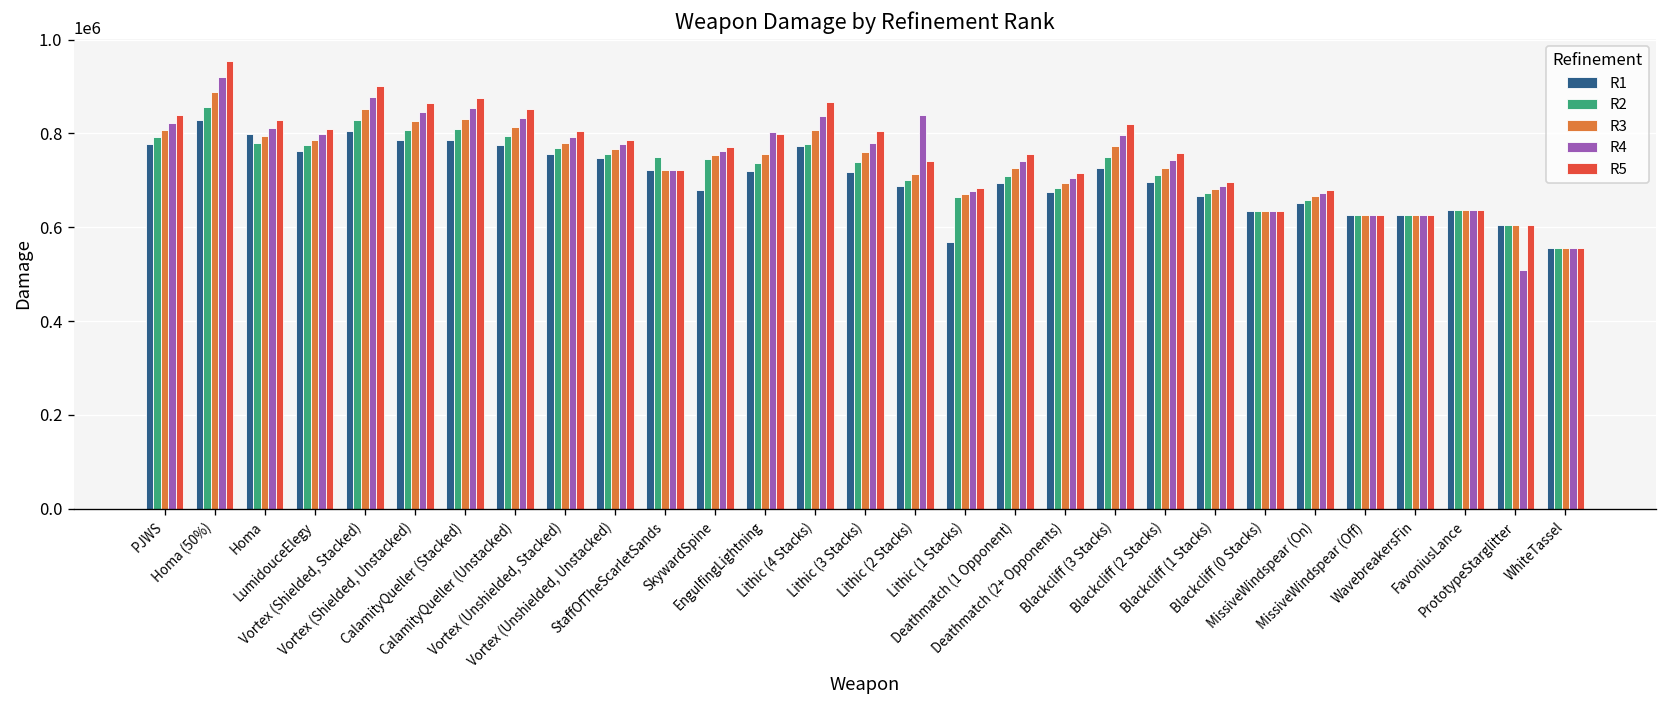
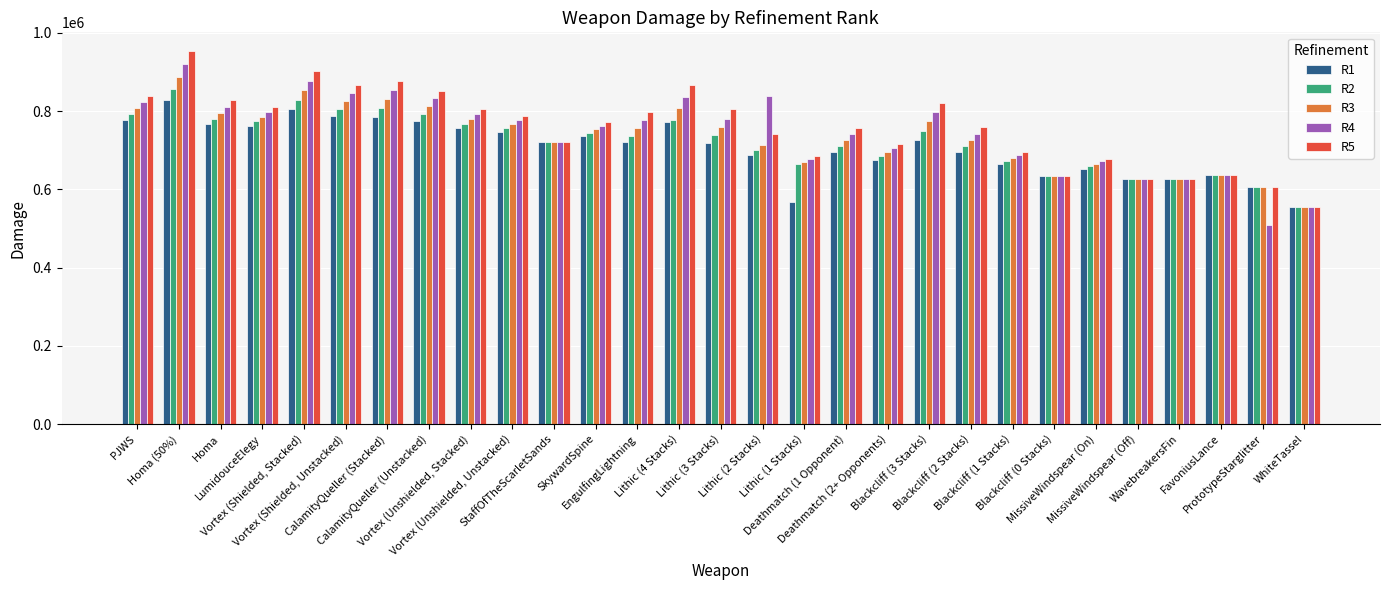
  {
    "R1": {
      "PJWS": 780000,
      "Homa (50%)": 830000,
-     "Homa": 800000,
+     "Homa": 770000,
      "LumidouceElegy": 760000,
      "Vortex (Shielded, Stacked)": 800000,
      "Vortex (Shielded, Unstacked)": 790000,
      "CalamityQueller (Stacked)": 790000,
      "CalamityQueller (Unstacked)": 770000,
      "Vortex (Unshielded, Stacked)": 760000,
      "Vortex (Unshielded, Unstacked)": 750000,
      "StaffOfTheScarletSands": 720000,
-     "SkywardSpine": 680000,
+     "SkywardSpine": 740000,
      "EngulfingLightning": 720000,
      "Lithic (4 Stacks)": 770000,
      "Lithic (3 Stacks)": 720000,
      "Lithic (2 Stacks)": 690000,
      "Lithic (1 Stacks)": 570000,
      "Deathmatch (1 Opponent)": 690000,
      "Deathmatch (2+ Opponents)": 670000,
      "Blackcliff (3 Stacks)": 730000,
      "Blackcliff (2 Stacks)": 700000,
      "Blackcliff (1 Stacks)": 670000,
      "Blackcliff (0 Stacks)": 640000,
      "MissiveWindspear (On)": 650000,
      "MissiveWindspear (Off)": 630000,
      "WavebreakersFin": 630000,
      "FavoniusLance": 640000,
      "PrototypeStarglitter": 610000,
      "WhiteTassel": 550000
    },
    "R2": {
      "PJWS": 790000,
      "Homa (50%)": 860000,
      "Homa": 780000,
      "LumidouceElegy": 770000,
      "Vortex (Shielded, Stacked)": 830000,
      "Vortex (Shielded, Unstacked)": 810000,
      "CalamityQueller (Stacked)": 810000,
      "CalamityQueller (Unstacked)": 790000,
      "Vortex (Unshielded, Stacked)": 770000,
      "Vortex (Unshielded, Unstacked)": 760000,
-     "StaffOfTheScarletSands": 750000,
+     "StaffOfTheScarletSands": 720000,
      "SkywardSpine": 740000,
      "EngulfingLightning": 740000,
      "Lithic (4 Stacks)": 780000,
      "Lithic (3 Stacks)": 740000,
      "Lithic (2 Stacks)": 700000,
      "Lithic (1 Stacks)": 660000,
      "Deathmatch (1 Opponent)": 710000,
      "Deathmatch (2+ Opponents)": 680000,
      "Blackcliff (3 Stacks)": 750000,
      "Blackcliff (2 Stacks)": 710000,
      "Blackcliff (1 Stacks)": 670000,
      "Blackcliff (0 Stacks)": 640000,
      "MissiveWindspear (On)": 660000,
      "MissiveWindspear (Off)": 630000,
      "WavebreakersFin": 630000,
      "FavoniusLance": 640000,
      "PrototypeStarglitter": 610000,
      "WhiteTassel": 550000
    },
    "R4": {
      "PJWS": 820000,
      "Homa (50%)": 920000,
      "Homa": 810000,
      "LumidouceElegy": 800000,
      "Vortex (Shielded, Stacked)": 880000,
      "Vortex (Shielded, Unstacked)": 850000,
      "CalamityQueller (Stacked)": 850000,
      "CalamityQueller (Unstacked)": 830000,
      "Vortex (Unshielded, Stacked)": 790000,
      "Vortex (Unshielded, Unstacked)": 780000,
      "StaffOfTheScarletSands": 720000,
      "SkywardSpine": 760000,
-     "EngulfingLightning": 800000,
+     "EngulfingLightning": 780000,
      "Lithic (4 Stacks)": 840000,
      "Lithic (3 Stacks)": 780000,
      "Lithic (2 Stacks)": 840000,
      "Lithic (1 Stacks)": 680000,
      "Deathmatch (1 Opponent)": 740000,
      "Deathmatch (2+ Opponents)": 700000,
      "Blackcliff (3 Stacks)": 800000,
      "Blackcliff (2 Stacks)": 740000,
      "Blackcliff (1 Stacks)": 690000,
      "Blackcliff (0 Stacks)": 640000,
      "MissiveWindspear (On)": 670000,
      "MissiveWindspear (Off)": 630000,
      "WavebreakersFin": 630000,
      "FavoniusLance": 640000,
      "PrototypeStarglitter": 510000,
      "WhiteTassel": 550000
    }
  }
